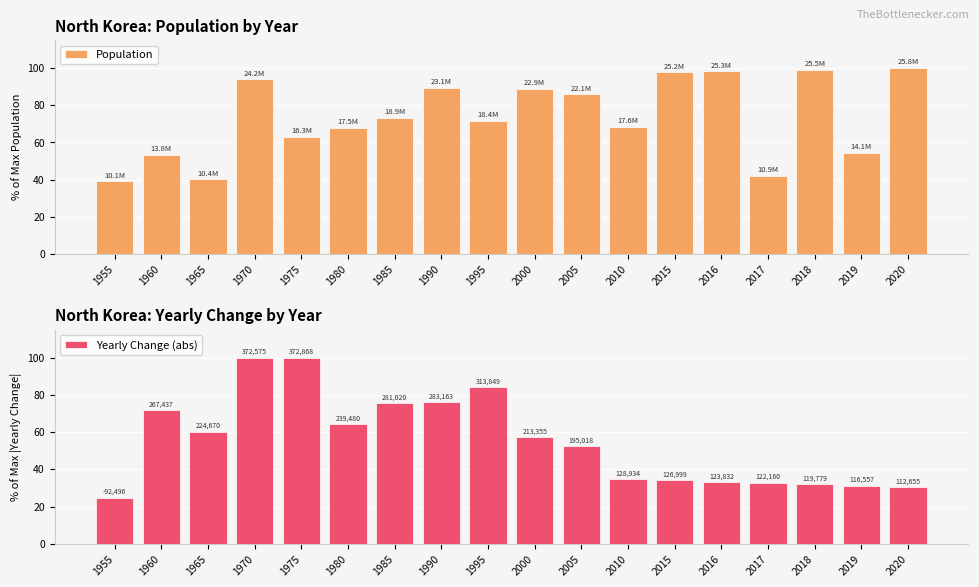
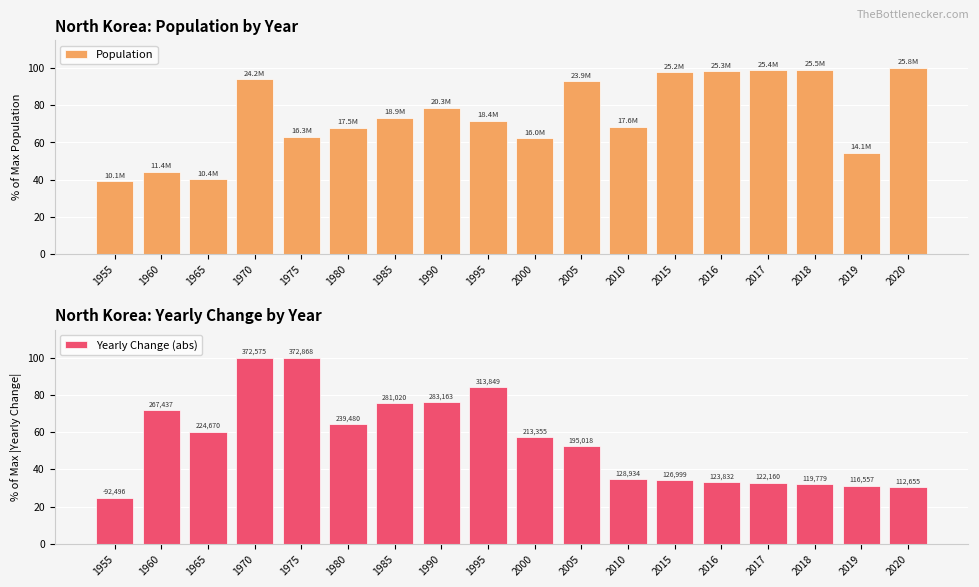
  {
    "North Korea: Population by Year": {
-     "1960": "13.8M",
-     "1990": "23.1M",
-     "2000": "22.9M",
-     "2005": "22.1M",
-     "2017": "10.9M"
+     "1960": "11.4M",
+     "1990": "20.3M",
+     "2000": "16.0M",
+     "2005": "23.9M",
+     "2017": "25.4M"
    }
  }
